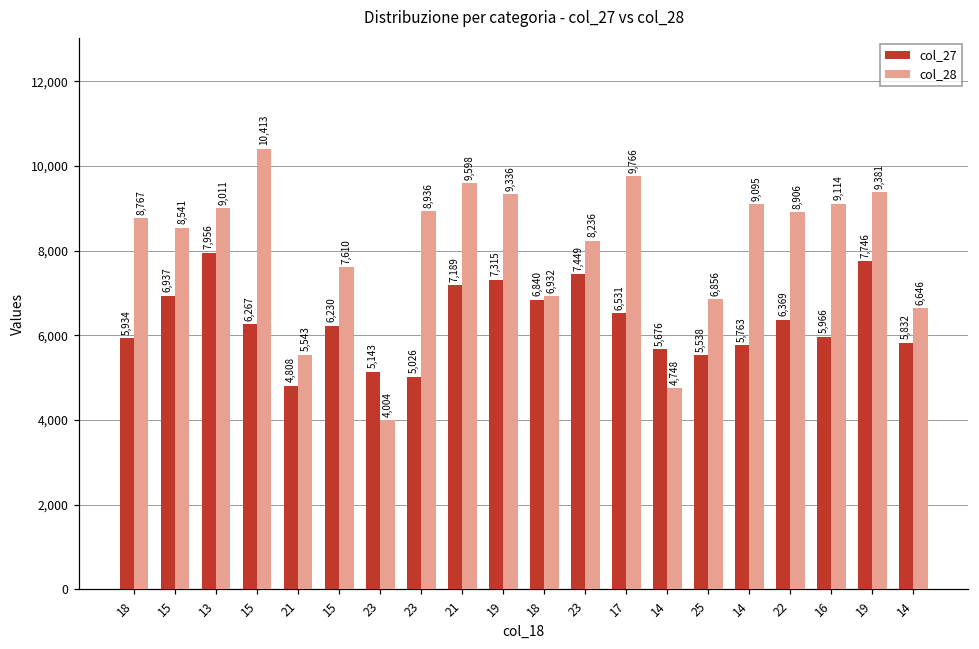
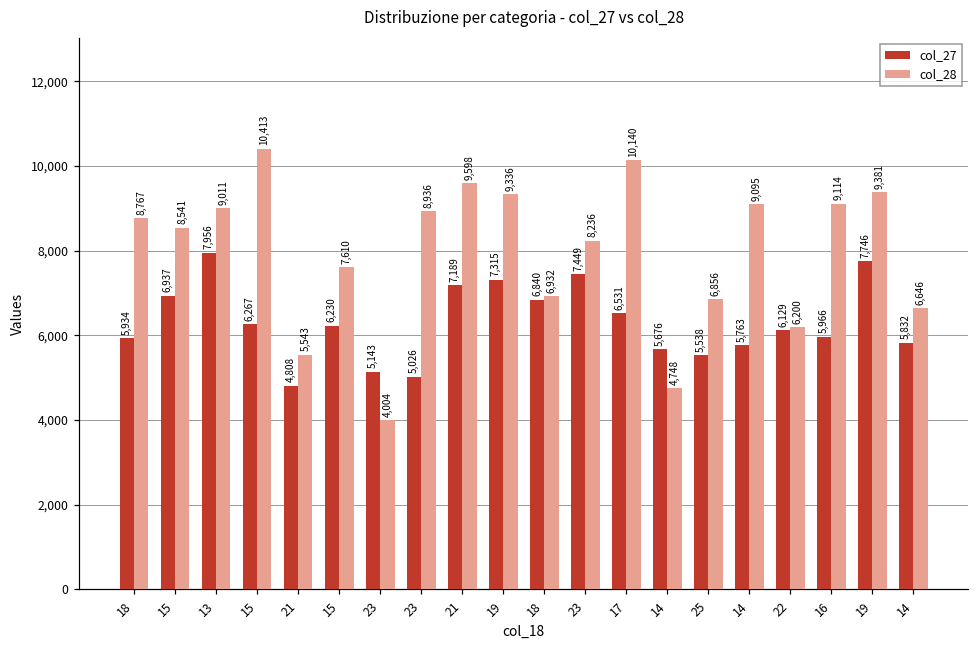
  {
    "col_27": {
      "13": "7,956",
      "17": "6,531",
      "25": "5,538",
-     "22": "6,369",
+     "22": "6,129",
      "16": "5,966"
    },
    "col_28": {
      "13": "9,011",
-     "17": "9,766",
+     "17": "10,140",
      "25": "6,856",
-     "22": "8,906",
+     "22": "6,200",
      "16": "9,114"
    }
  }
